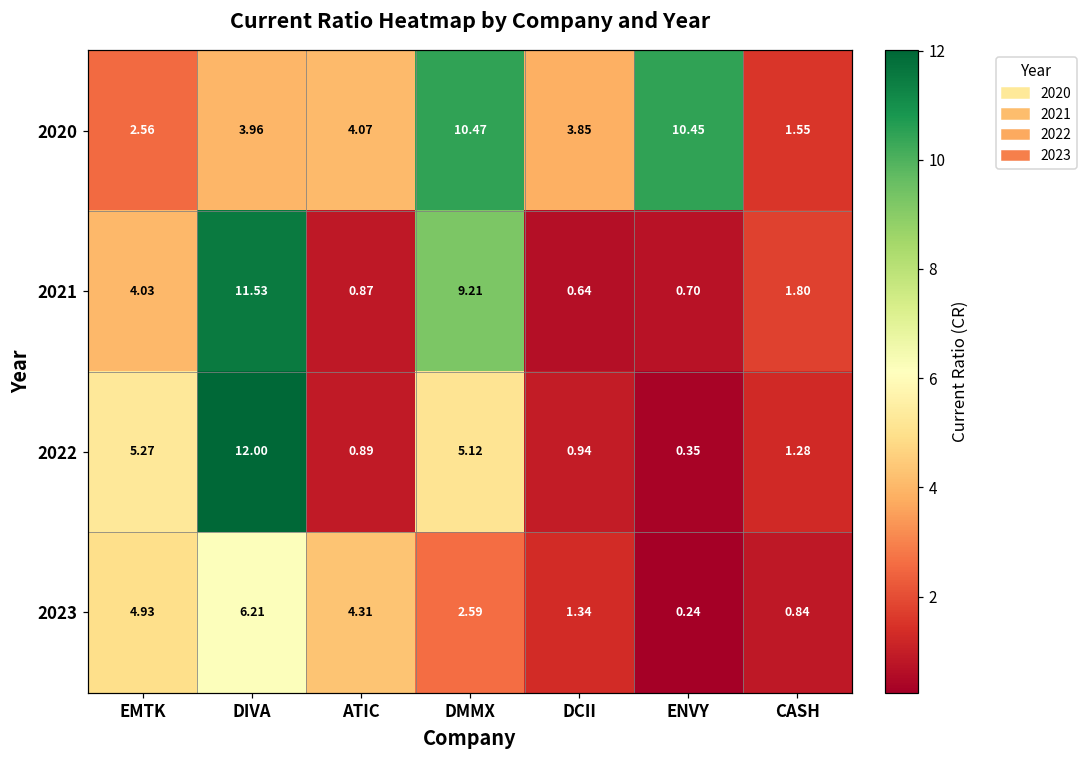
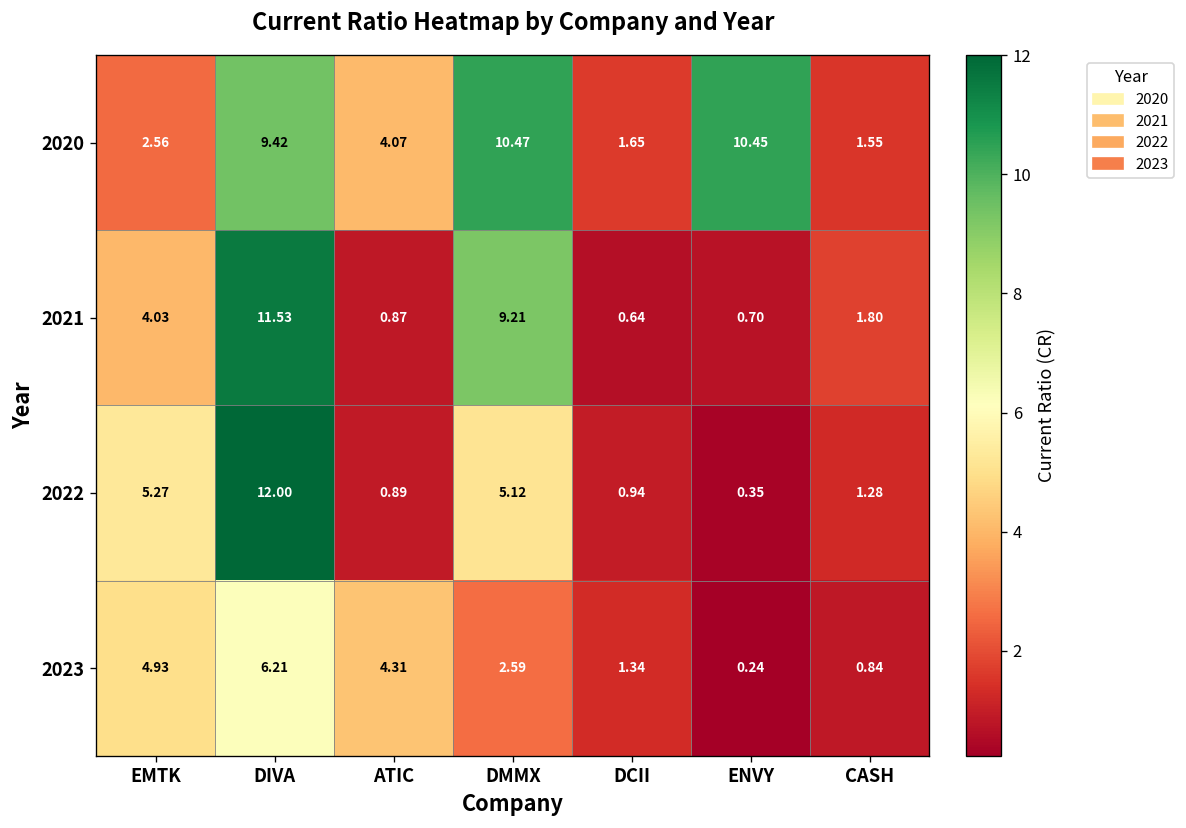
  {
    "2020": {
      "EMTK": 2.56,
-     "DIVA": 3.96,
+     "DIVA": 9.42,
      "ATIC": 4.07,
      "DMMX": 10.47,
-     "DCII": 3.85,
+     "DCII": 1.65,
      "ENVY": 10.45,
      "CASH": 1.55
    },
    "2021": {
      "EMTK": 4.03,
      "DIVA": 11.53,
      "ATIC": 0.87,
      "DMMX": 9.21,
      "DCII": 0.64,
      "ENVY": 0.70,
      "CASH": 1.80
    },
    "2022": {
      "EMTK": 5.27,
      "DIVA": 12.00,
      "ATIC": 0.89,
      "DMMX": 5.12,
      "DCII": 0.94,
      "ENVY": 0.35,
      "CASH": 1.28
    },
    "2023": {
      "EMTK": 4.93,
      "DIVA": 6.21,
      "ATIC": 4.31,
      "DMMX": 2.59,
      "DCII": 1.34,
      "ENVY": 0.24,
      "CASH": 0.84
    }
  }
